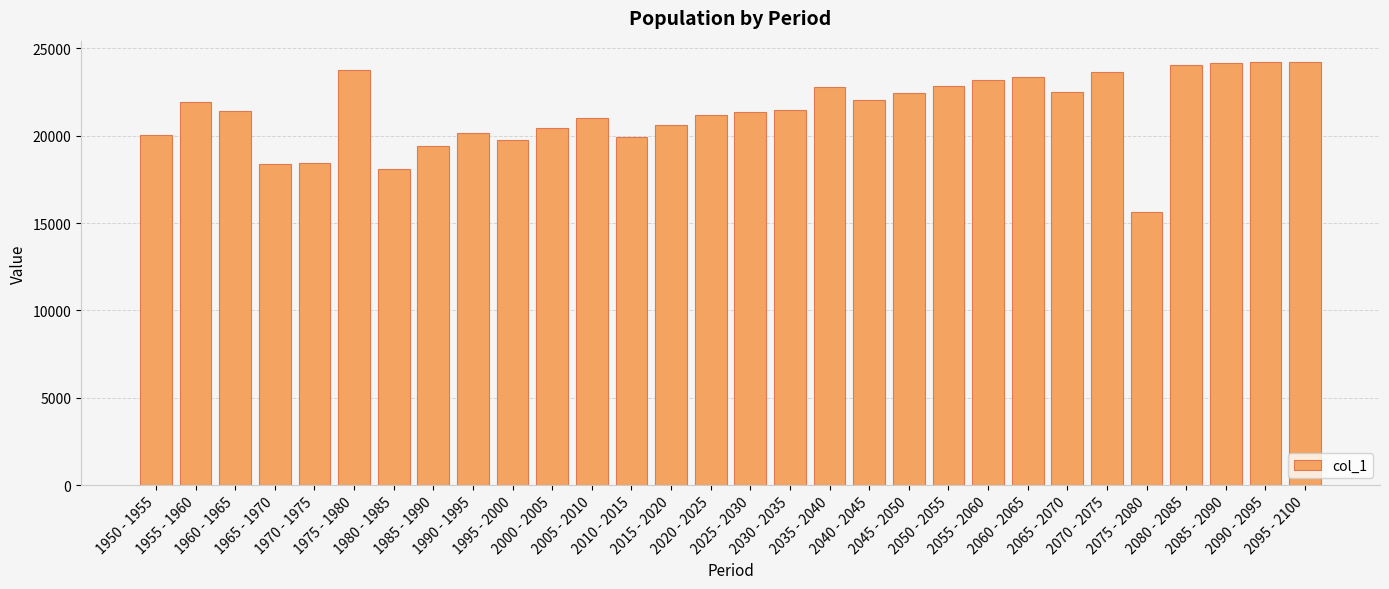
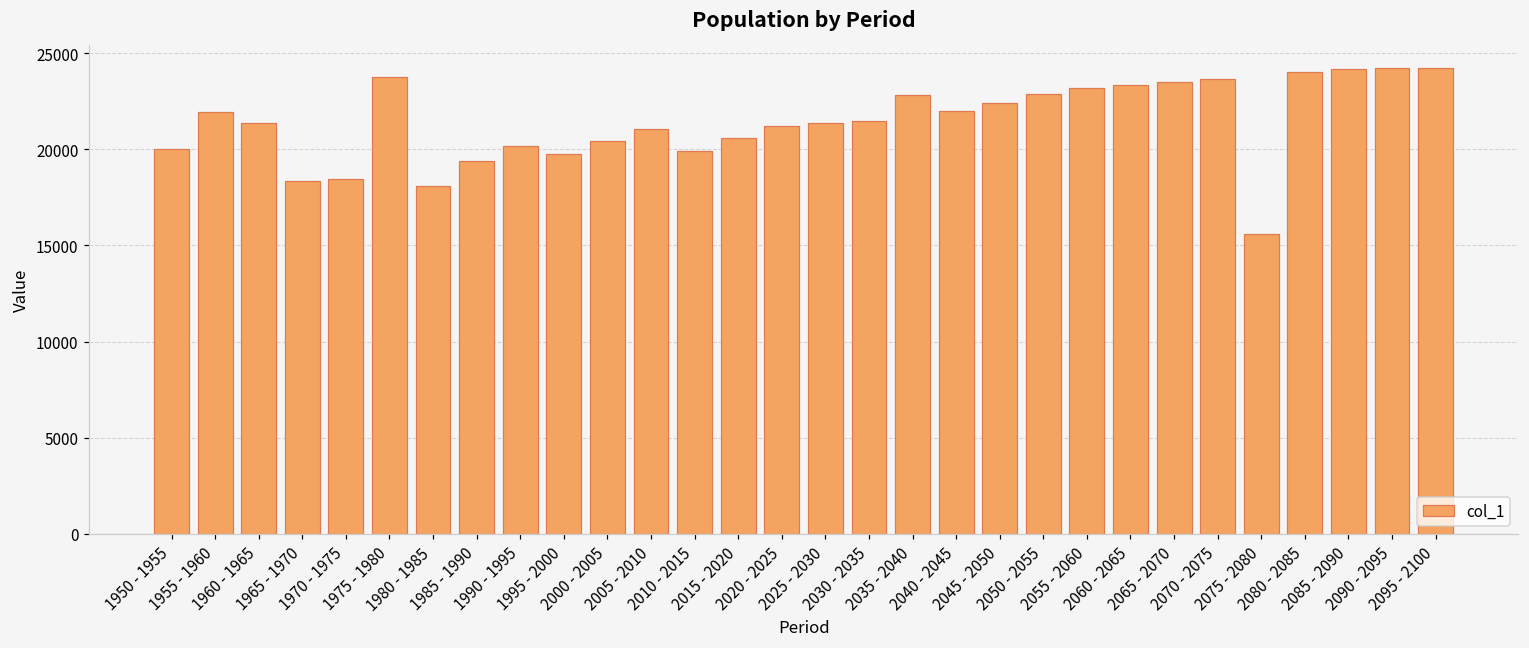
  {
    "1950 - 1955": 20000,
    "1955 - 1960": 21900,
    "1960 - 1965": 21400,
    "1965 - 1970": 18400,
    "1970 - 1975": 18400,
    "1975 - 1980": 23700,
    "1980 - 1985": 18100,
    "1985 - 1990": 19400,
    "1990 - 1995": 20200,
    "1995 - 2000": 19700,
    "2000 - 2005": 20400,
    "2005 - 2010": 21000,
    "2010 - 2015": 19900,
    "2015 - 2020": 20600,
    "2020 - 2025": 21200,
    "2025 - 2030": 21400,
    "2030 - 2035": 21500,
    "2035 - 2040": 22800,
    "2040 - 2045": 22000,
    "2045 - 2050": 22400,
    "2050 - 2055": 22900,
    "2055 - 2060": 23200,
    "2060 - 2065": 23300,
-   "2065 - 2070": 22500,
+   "2065 - 2070": 23500,
    "2070 - 2075": 23700,
    "2075 - 2080": 15600,
    "2080 - 2085": 24000,
    "2085 - 2090": 24200,
    "2090 - 2095": 24200,
    "2095 - 2100": 24200
  }
